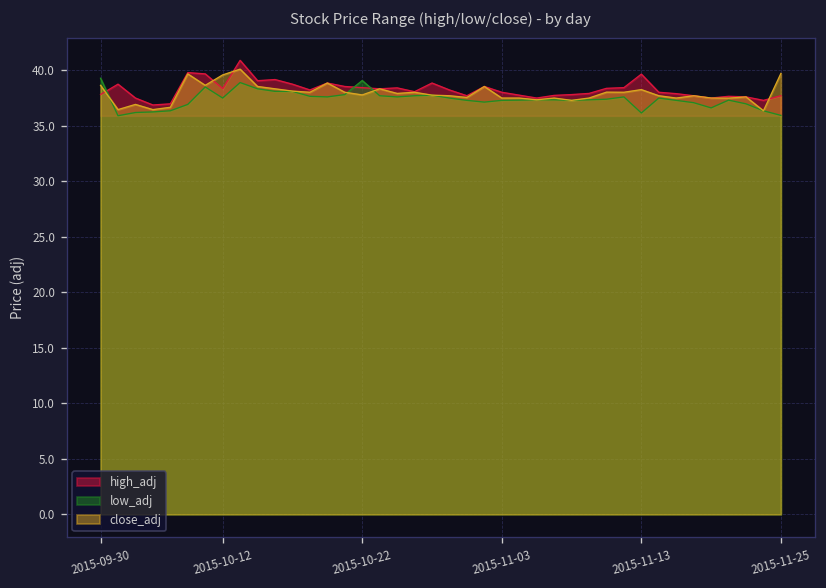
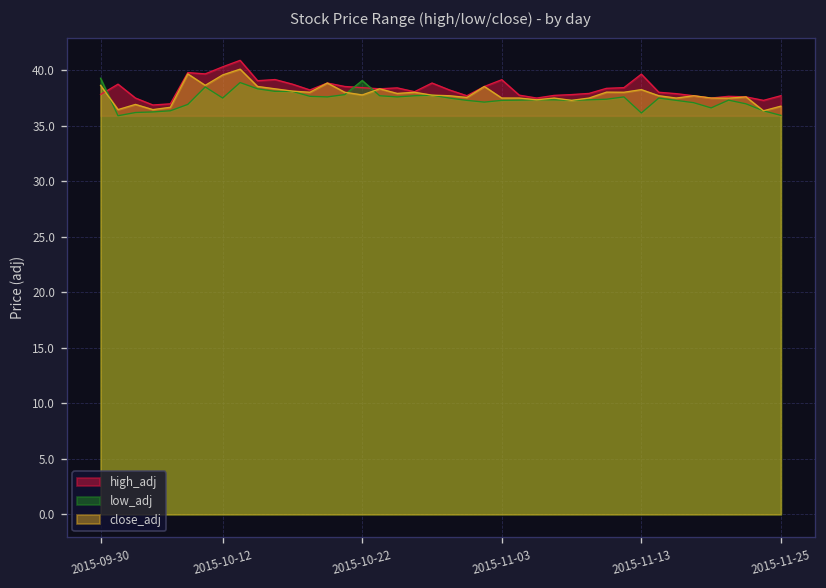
  {
    "high_adj": {
      "2015-09-30": 38,
-     "2015-10-12": 38,
+     "2015-10-12": 40,
      "2015-10-22": 38,
-     "2015-11-03": 38,
+     "2015-11-03": 39,
      "2015-11-13": 40,
      "2015-11-25": 38
    },
    "low_adj": {
      "2015-09-30": 39,
      "2015-10-12": 37,
      "2015-10-22": 39,
      "2015-11-13": 36,
      "2015-11-25": 36
    },
    "close_adj": {
      "2015-09-30": 39,
      "2015-10-12": 40,
      "2015-10-22": 38,
      "2015-11-13": 38,
-     "2015-11-25": 40
+     "2015-11-25": 37
    }
  }
